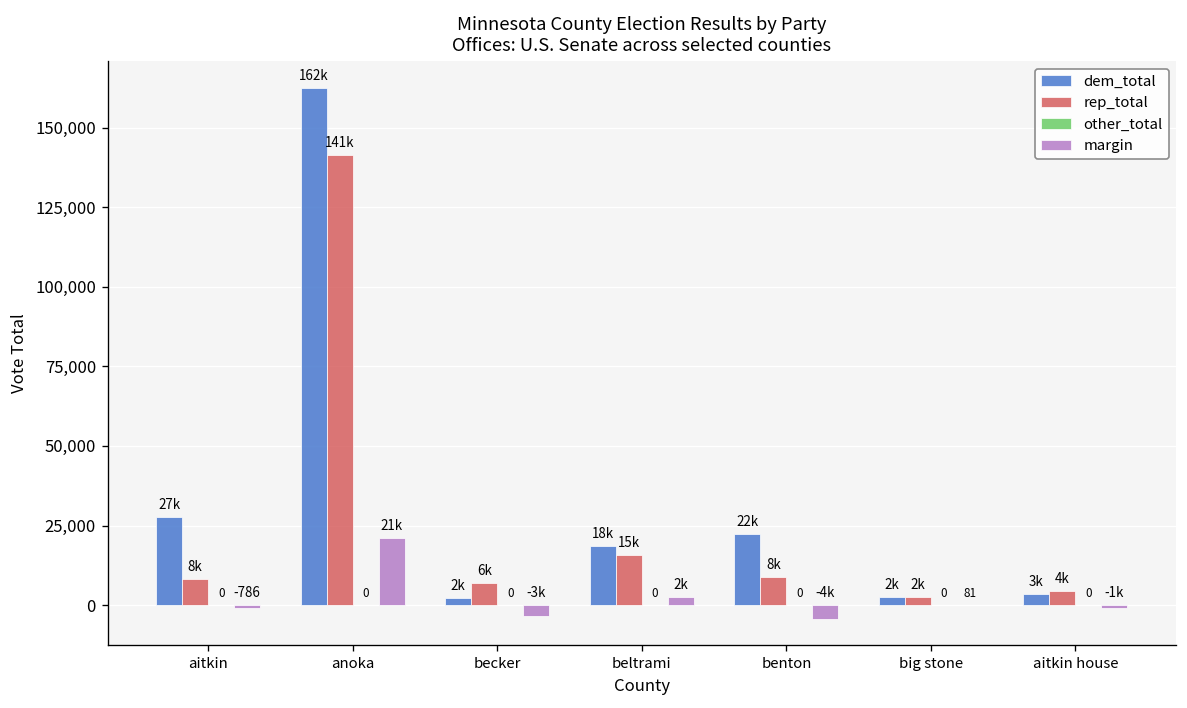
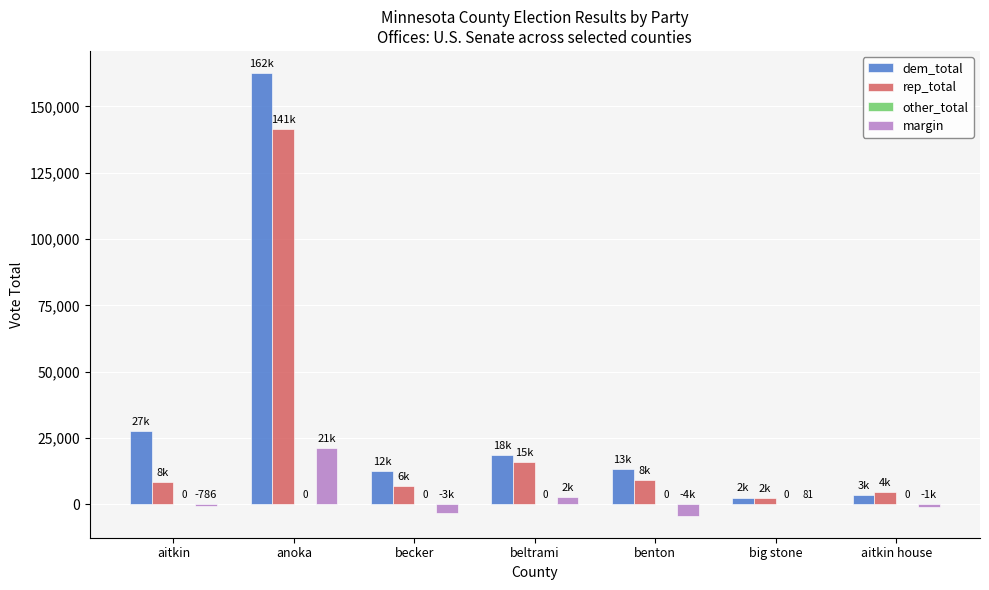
  {
    "dem_total": {
-     "becker": "2k",
+     "becker": "12k",
      "beltrami": "18k",
-     "benton": "22k",
+     "benton": "13k",
      "big stone": "2k",
      "aitkin house": "3k"
    },
    "rep_total": {
      "aitkin": "8k",
      "anoka": "141k",
      "big stone": "2k",
      "aitkin house": "4k"
    },
    "other_total": {
      "aitkin": "0",
      "anoka": "0",
      "becker": "0",
      "beltrami": "0",
      "benton": "0",
      "big stone": "0",
      "aitkin house": "0"
    },
    "margin": {
      "aitkin": "-786",
      "anoka": "21k",
      "becker": "-3k",
      "benton": "-4k",
      "big stone": "81",
      "aitkin house": "-1k"
    }
  }
